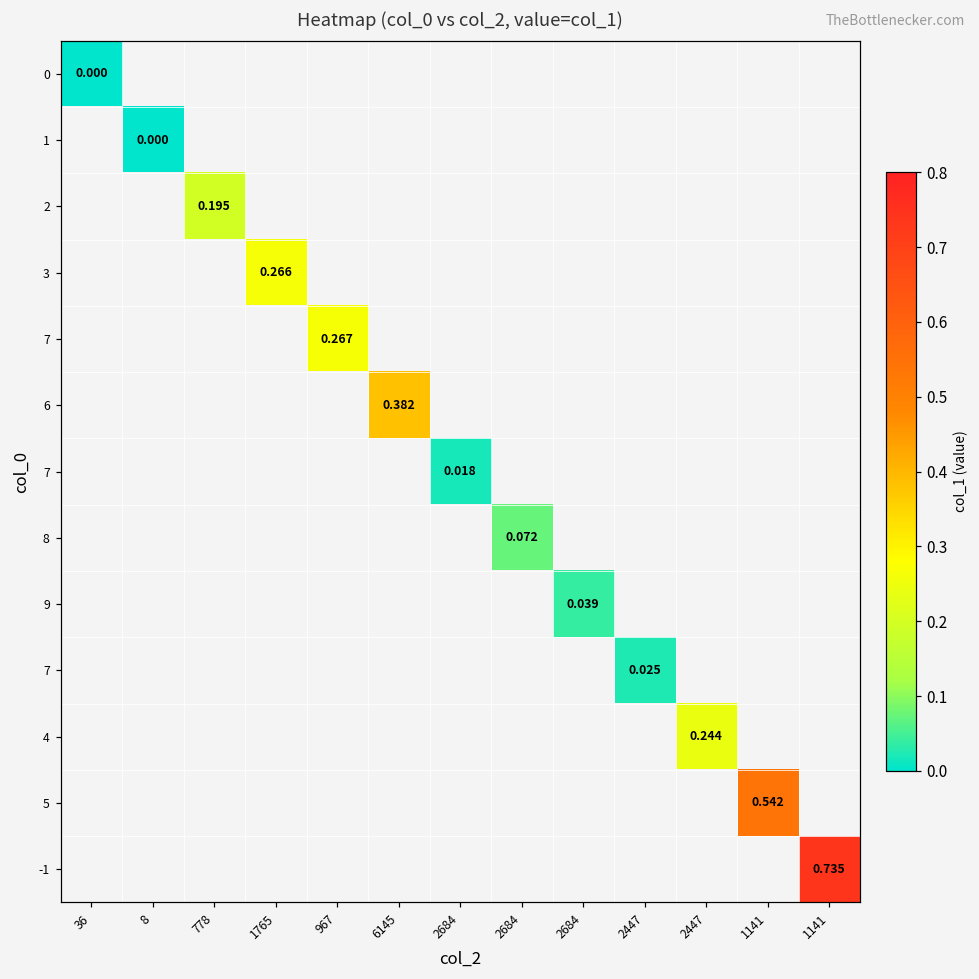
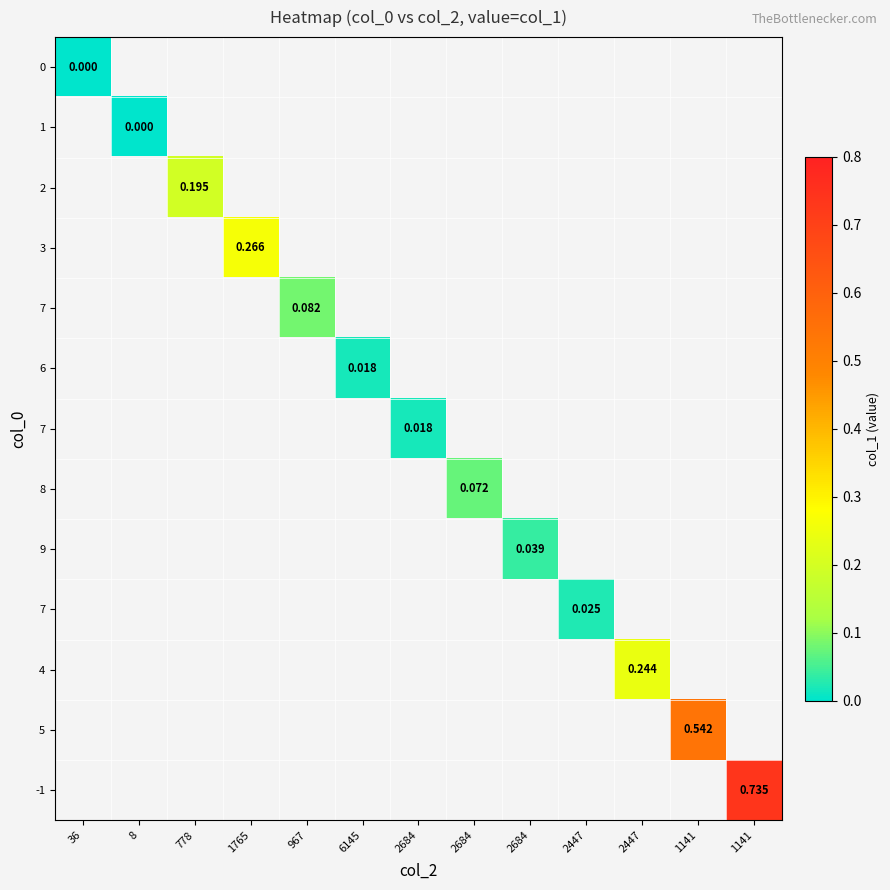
  {
    "0": {
      "36": 0.000
    },
    "1": {
      "8": 0.000
    },
    "2": {
      "778": 0.195
    },
    "3": {
      "1765": 0.266
    },
    "7": {
-     "967": 0.267,
+     "967": 0.082,
      "2684": 0.018,
      "2447": 0.025
    },
    "6": {
-     "6145": 0.382
+     "6145": 0.018
    },
    "8": {
      "2684": 0.072
    },
    "9": {
      "2684": 0.039
    },
    "4": {
      "2447": 0.244
    },
    "5": {
      "1141": 0.542
    },
    "-1": {
      "1141": 0.735
    }
  }
